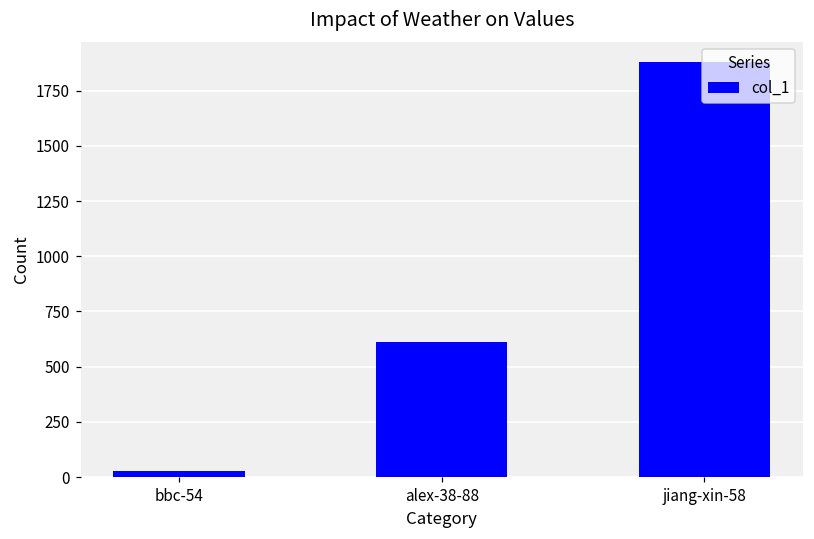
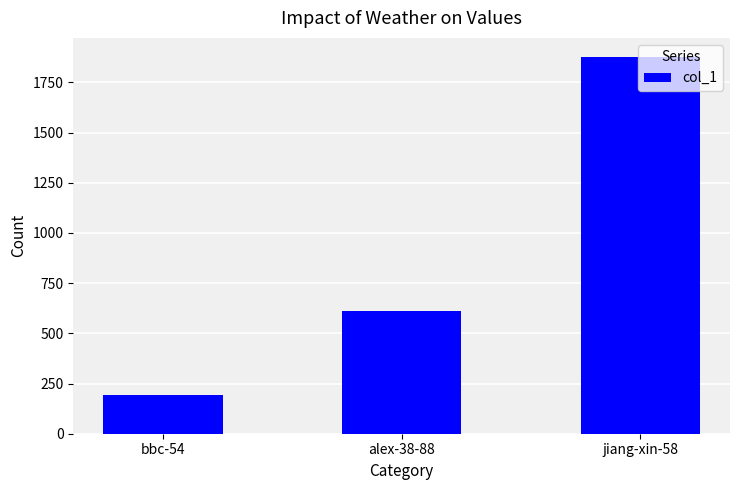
  {
-   "bbc-54": 30,
+   "bbc-54": 190,
    "alex-38-88": 610
  }
